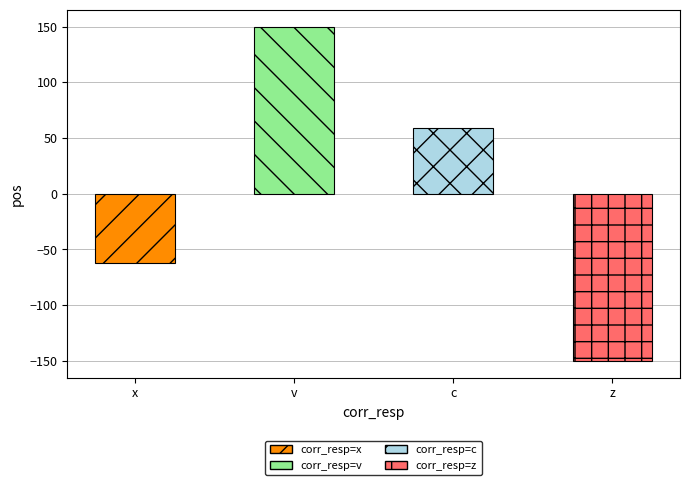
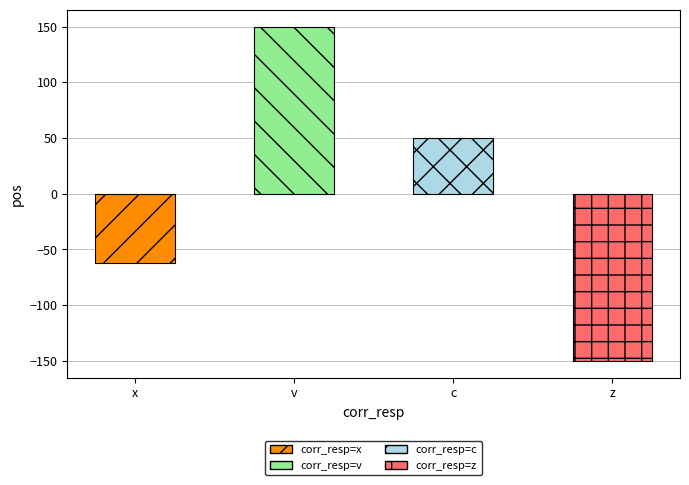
  {
    "x": -62,
    "v": 150,
-   "c": 59,
+   "c": 50,
    "z": -150
  }
